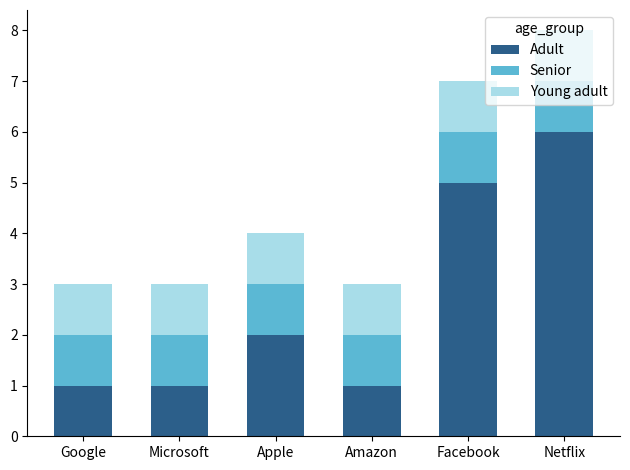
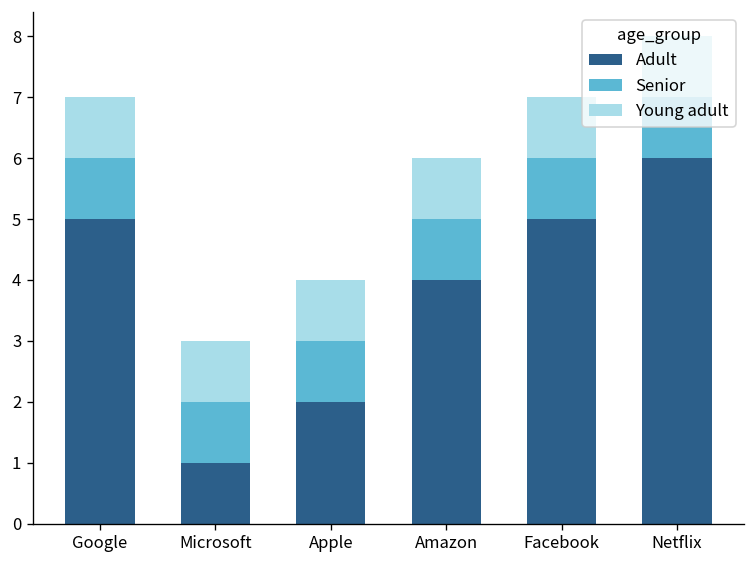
  {
    "Adult": {
-     "Google": 1,
+     "Google": 5,
      "Microsoft": 1,
      "Apple": 2,
-     "Amazon": 1,
+     "Amazon": 4,
      "Facebook": 5,
      "Netflix": 6
    },
    "Senior": {
      "Google": 1,
      "Microsoft": 1,
      "Apple": 1,
      "Amazon": 1,
      "Facebook": 1
    },
    "Young adult": {
      "Google": 1,
      "Microsoft": 1,
      "Apple": 1,
      "Amazon": 1,
      "Facebook": 1
    }
  }
